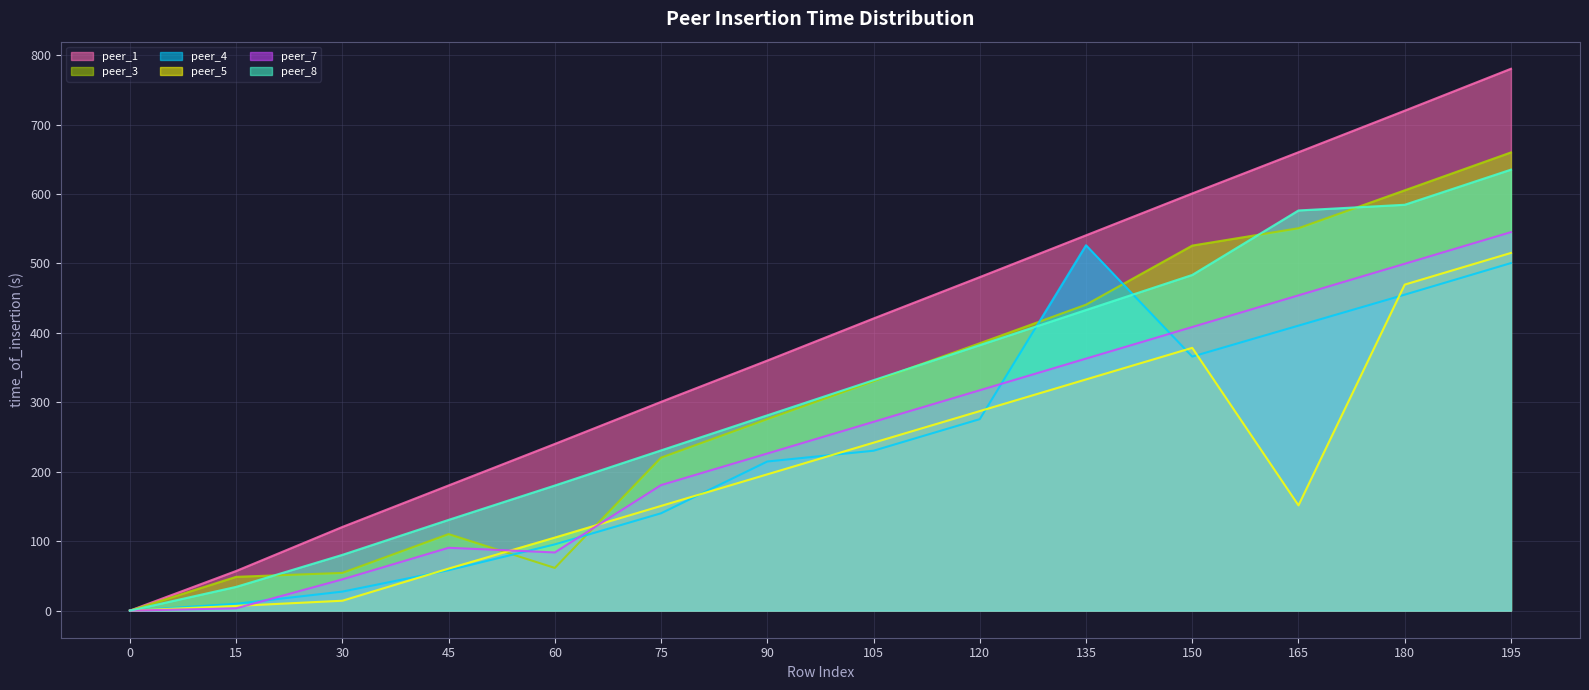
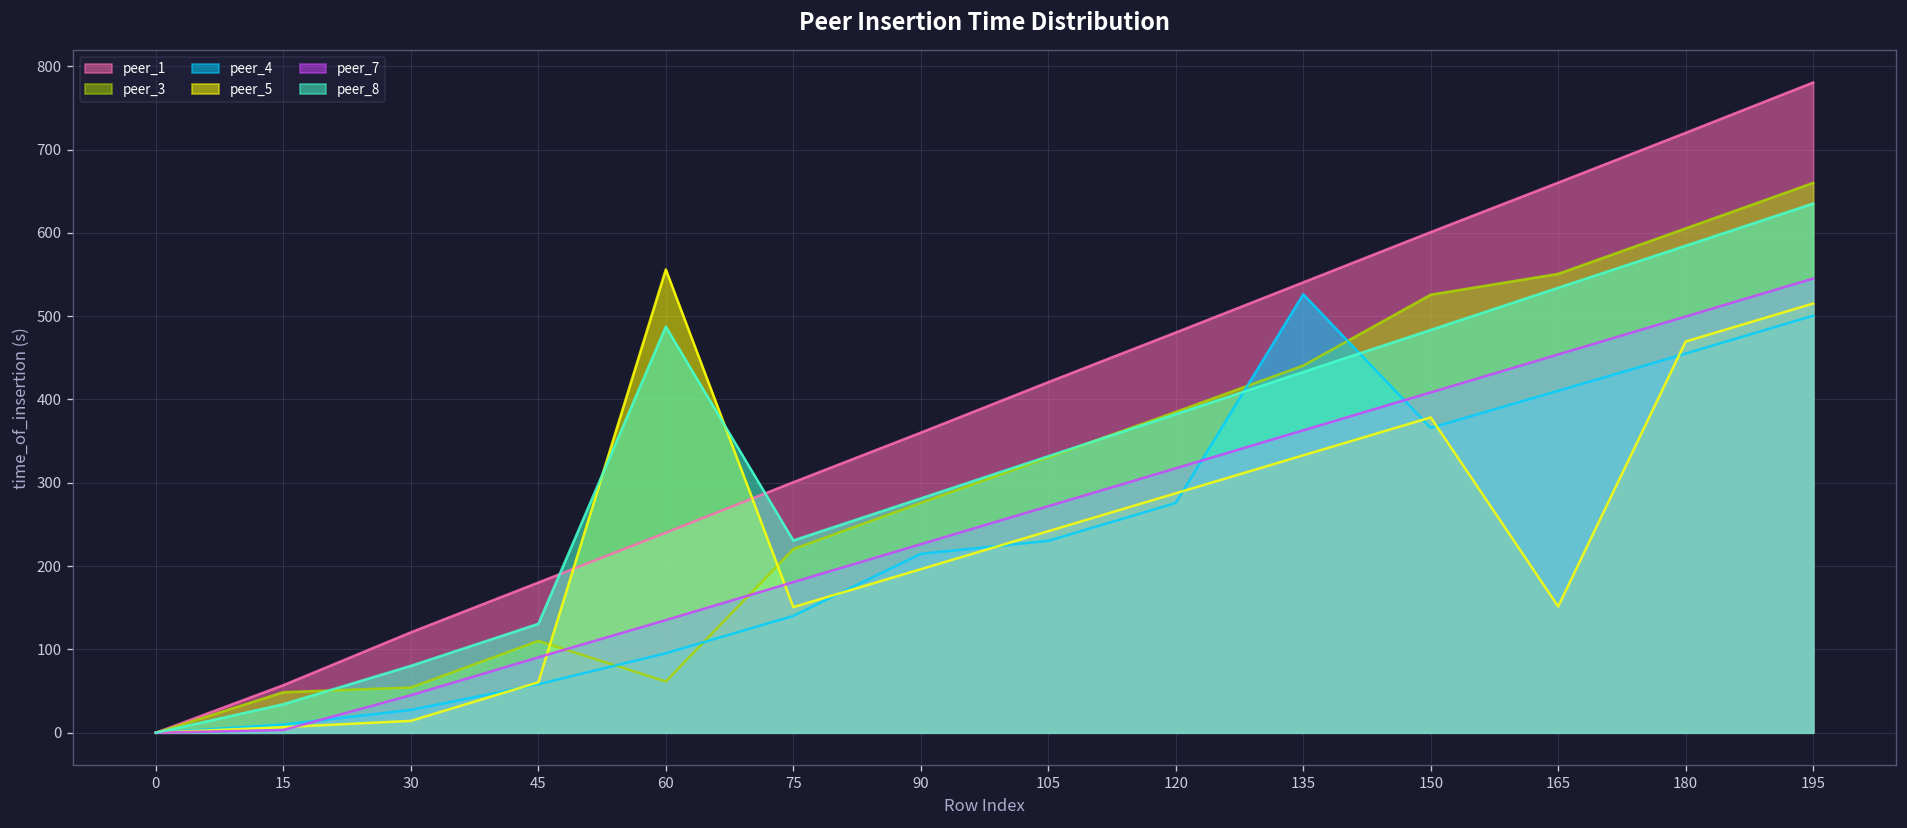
  {
    "peer_1": {
      "15": 60,
      "30": 120,
      "45": 180,
      "60": 240,
      "75": 300,
      "90": 360,
      "105": 420,
      "120": 480,
      "135": 540,
      "150": 600,
      "165": 660,
      "180": 720,
      "195": 780
    },
    "peer_3": {
      "15": 50,
      "30": 50,
      "45": 110,
      "60": 60,
      "75": 220,
      "90": 280,
      "135": 440,
      "150": 530,
      "165": 550,
      "180": 610,
      "195": 660
    },
    "peer_4": {
      "30": 30,
      "60": 100,
      "75": 140,
      "90": 210,
      "105": 230,
      "120": 280,
      "135": 530,
      "150": 370,
      "165": 410,
      "180": 460,
      "195": 500
    },
    "peer_5": {
      "30": 10,
-     "60": 110,
+     "60": 560,
      "75": 150,
      "90": 200,
      "105": 240,
      "120": 290,
      "135": 330,
      "150": 380,
      "165": 150,
      "180": 470,
      "195": 520
    },
    "peer_7": {
      "30": 50,
      "45": 90,
-     "60": 80,
+     "60": 140,
      "75": 180,
      "90": 230,
      "105": 270,
      "120": 320,
      "135": 360,
      "150": 410,
      "165": 450,
      "180": 500,
      "195": 550
    },
    "peer_8": {
      "15": 30,
      "30": 80,
      "45": 130,
-     "60": 180,
+     "60": 490,
      "75": 230,
      "90": 280,
      "135": 430,
      "150": 480,
-     "165": 580,
+     "165": 530,
      "180": 580,
      "195": 640
    }
  }
